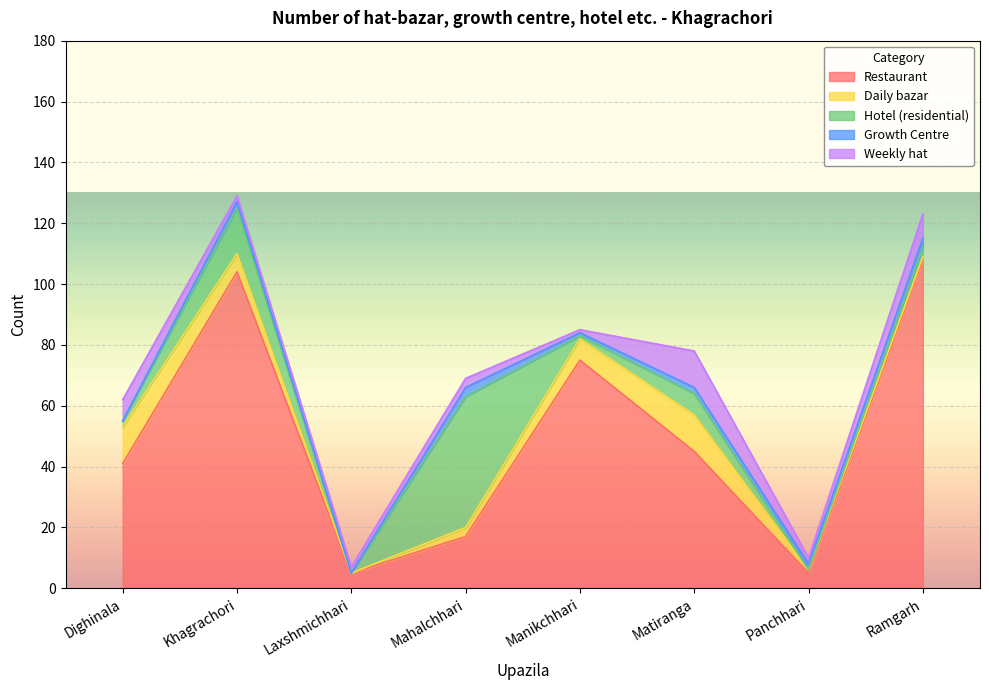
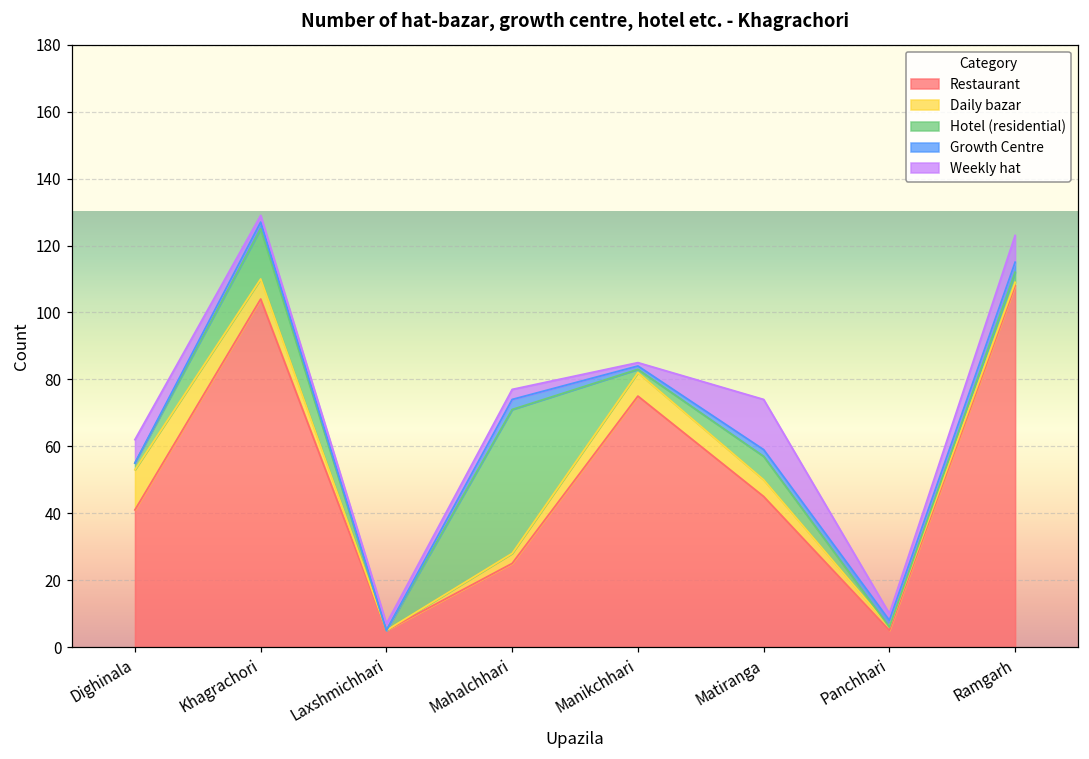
  {
    "Restaurant": {
      "Dighinala": 41,
      "Khagrachori": 104,
-     "Mahalchhari": 17,
+     "Mahalchhari": 25,
      "Manikchhari": 75,
      "Matiranga": 45,
      "Panchhari": 5,
      "Ramgarh": 108
    },
    "Daily bazar": {
      "Dighinala": 12,
      "Khagrachori": 6,
      "Mahalchhari": 3,
      "Manikchhari": 7,
-     "Matiranga": 12,
+     "Matiranga": 5,
      "Ramgarh": 1
    },
    "Hotel (residential)": {
      "Khagrachori": 15,
      "Mahalchhari": 43,
      "Manikchhari": 1,
      "Matiranga": 7,
      "Ramgarh": 3
    },
    "Growth Centre": {
      "Khagrachori": 2,
      "Mahalchhari": 3,
      "Manikchhari": 1,
      "Matiranga": 2,
      "Panchhari": 2,
      "Ramgarh": 3
    },
    "Weekly hat": {
      "Dighinala": 7,
      "Khagrachori": 2,
      "Laxshmichhari": 2,
      "Mahalchhari": 3,
      "Manikchhari": 1,
-     "Matiranga": 12,
+     "Matiranga": 15,
      "Panchhari": 2,
      "Ramgarh": 8
    }
  }
